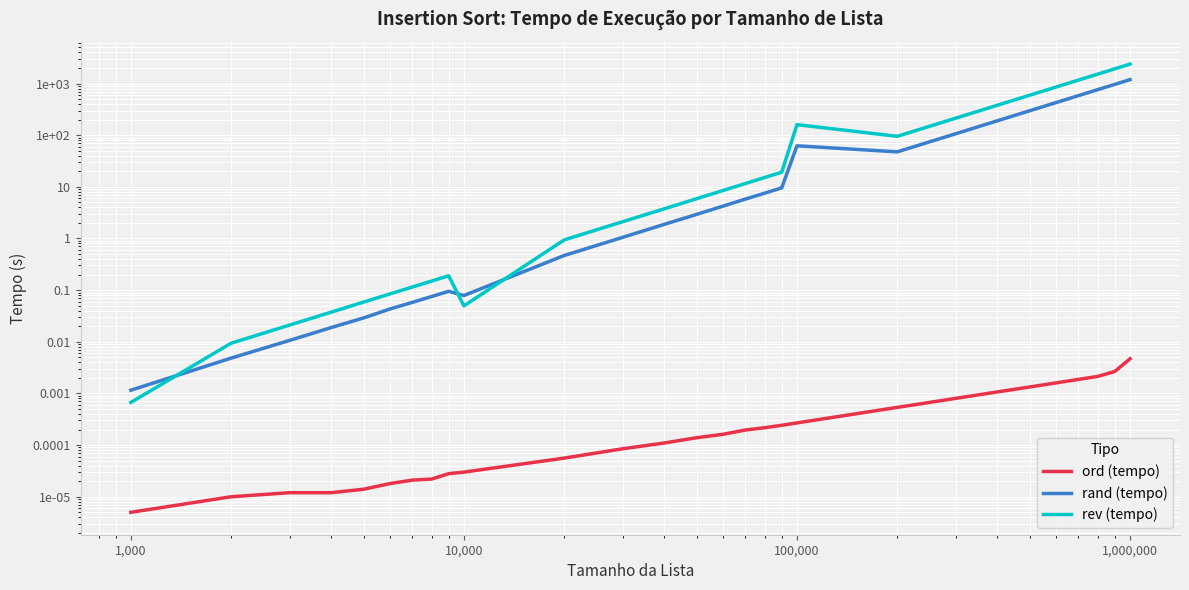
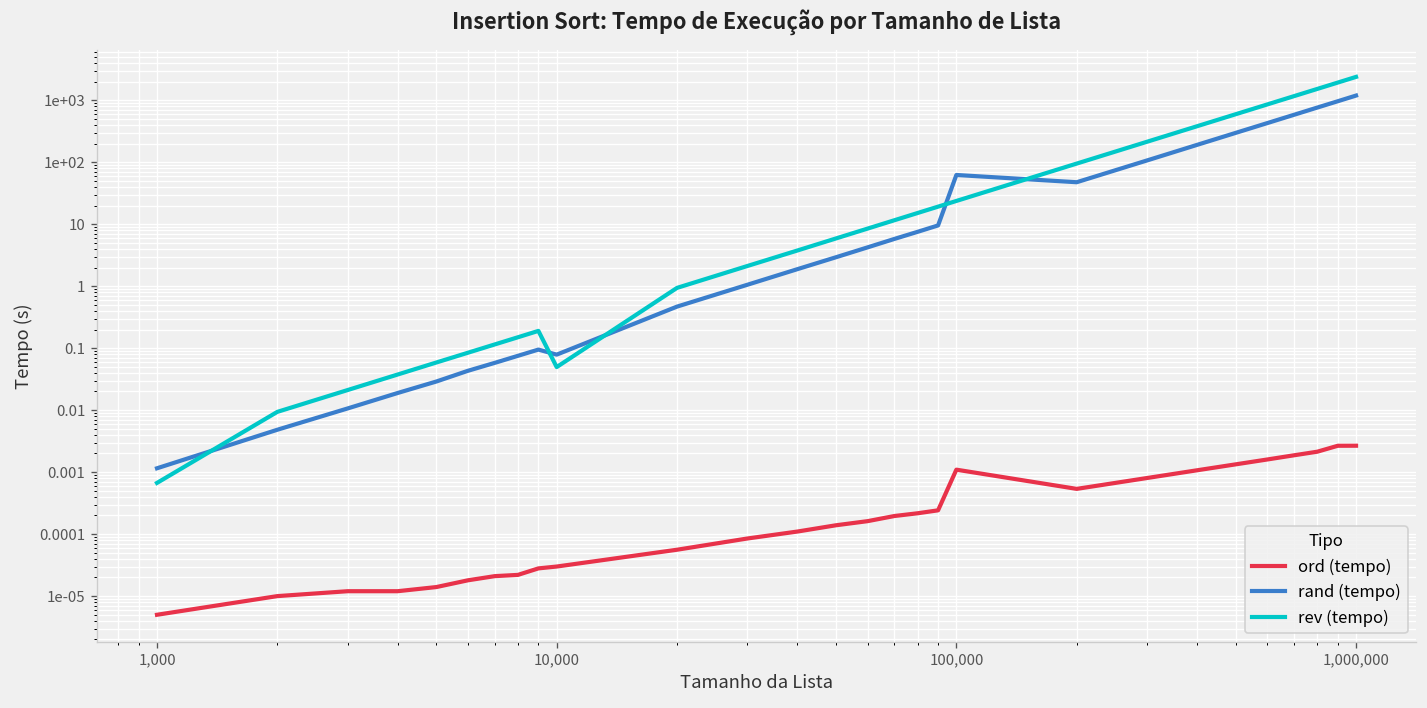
  {
    "ord (tempo)": {
      "1,000": 0.000005,
      "10,000": 0.00003,
-     "100,000": 0.0003,
-     "1,000,000": 0.005
+     "100,000": 0.0011,
+     "1,000,000": 0.003
    },
    "rand (tempo)": {
      "1,000": 0.0012,
      "10,000": 0.08,
      "100,000": 60,
      "1,000,000": 1200
    },
    "rev (tempo)": {
      "1,000": 0.0007,
      "10,000": 0.05,
-     "100,000": 160,
+     "100,000": 20,
      "1,000,000": 2000
    }
  }
